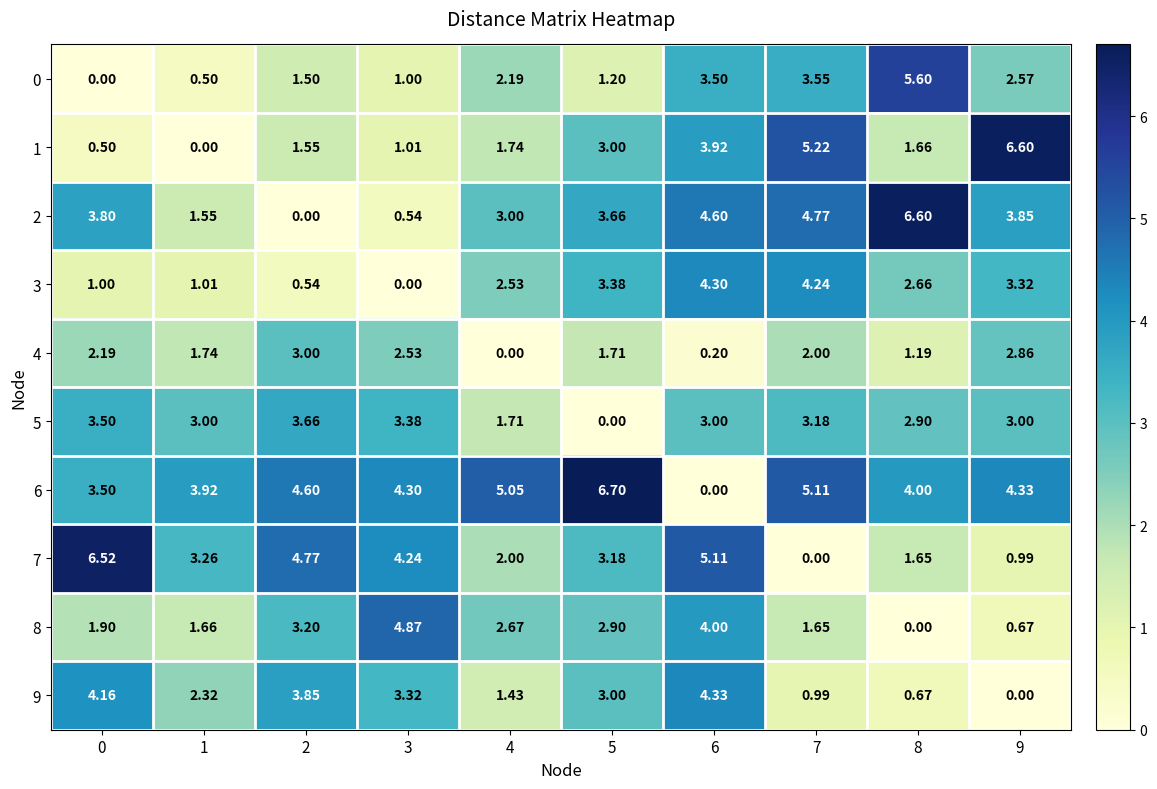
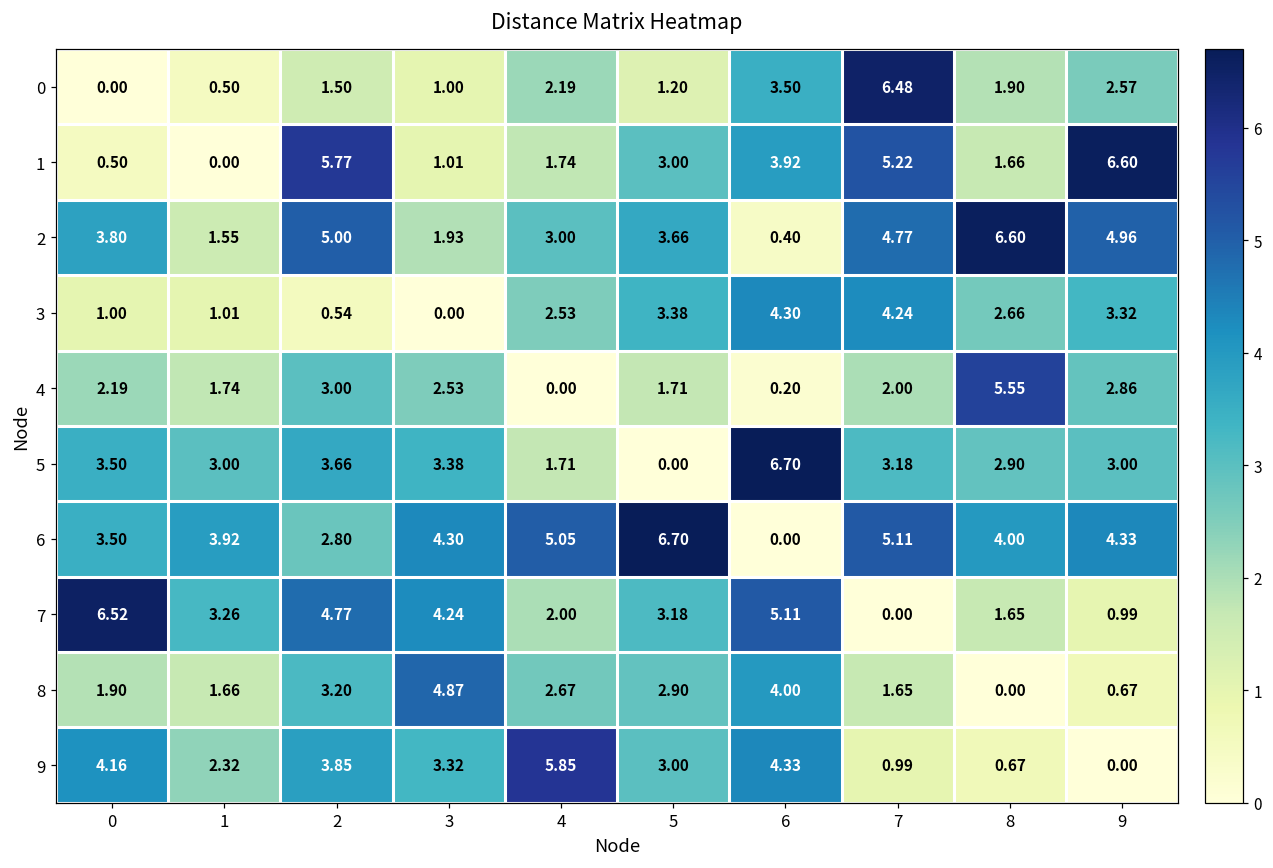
  {
    "0": {
      "0": 0.00,
      "1": 0.50,
      "2": 1.50,
      "3": 1.00,
      "4": 2.19,
      "5": 1.20,
      "6": 3.50,
-     "7": 3.55,
-     "8": 5.60,
+     "7": 6.48,
+     "8": 1.90,
      "9": 2.57
    },
    "1": {
      "0": 0.50,
      "1": 0.00,
-     "2": 1.55,
+     "2": 5.77,
      "3": 1.01,
      "4": 1.74,
      "5": 3.00,
      "6": 3.92,
      "7": 5.22,
      "8": 1.66,
      "9": 6.60
    },
    "2": {
      "0": 3.80,
      "1": 1.55,
-     "2": 0.00,
-     "3": 0.54,
+     "2": 5.00,
+     "3": 1.93,
      "4": 3.00,
      "5": 3.66,
-     "6": 4.60,
+     "6": 0.40,
      "7": 4.77,
      "8": 6.60,
-     "9": 3.85
+     "9": 4.96
    },
    "3": {
      "0": 1.00,
      "1": 1.01,
      "2": 0.54,
      "3": 0.00,
      "4": 2.53,
      "5": 3.38,
      "6": 4.30,
      "7": 4.24,
      "8": 2.66,
      "9": 3.32
    },
    "4": {
      "0": 2.19,
      "1": 1.74,
      "2": 3.00,
      "3": 2.53,
      "4": 0.00,
      "5": 1.71,
      "6": 0.20,
      "7": 2.00,
-     "8": 1.19,
+     "8": 5.55,
      "9": 2.86
    },
    "5": {
      "0": 3.50,
      "1": 3.00,
      "2": 3.66,
      "3": 3.38,
      "4": 1.71,
      "5": 0.00,
-     "6": 3.00,
+     "6": 6.70,
      "7": 3.18,
      "8": 2.90,
      "9": 3.00
    },
    "6": {
      "0": 3.50,
      "1": 3.92,
-     "2": 4.60,
+     "2": 2.80,
      "3": 4.30,
      "4": 5.05,
      "5": 6.70,
      "6": 0.00,
      "7": 5.11,
      "8": 4.00,
      "9": 4.33
    },
    "7": {
      "0": 6.52,
      "1": 3.26,
      "2": 4.77,
      "3": 4.24,
      "4": 2.00,
      "5": 3.18,
      "6": 5.11,
      "7": 0.00,
      "8": 1.65,
      "9": 0.99
    },
    "8": {
      "0": 1.90,
      "1": 1.66,
      "2": 3.20,
      "3": 4.87,
      "4": 2.67,
      "5": 2.90,
      "6": 4.00,
      "7": 1.65,
      "8": 0.00,
      "9": 0.67
    },
    "9": {
      "0": 4.16,
      "1": 2.32,
      "2": 3.85,
      "3": 3.32,
-     "4": 1.43,
+     "4": 5.85,
      "5": 3.00,
      "6": 4.33,
      "7": 0.99,
      "8": 0.67,
      "9": 0.00
    }
  }
